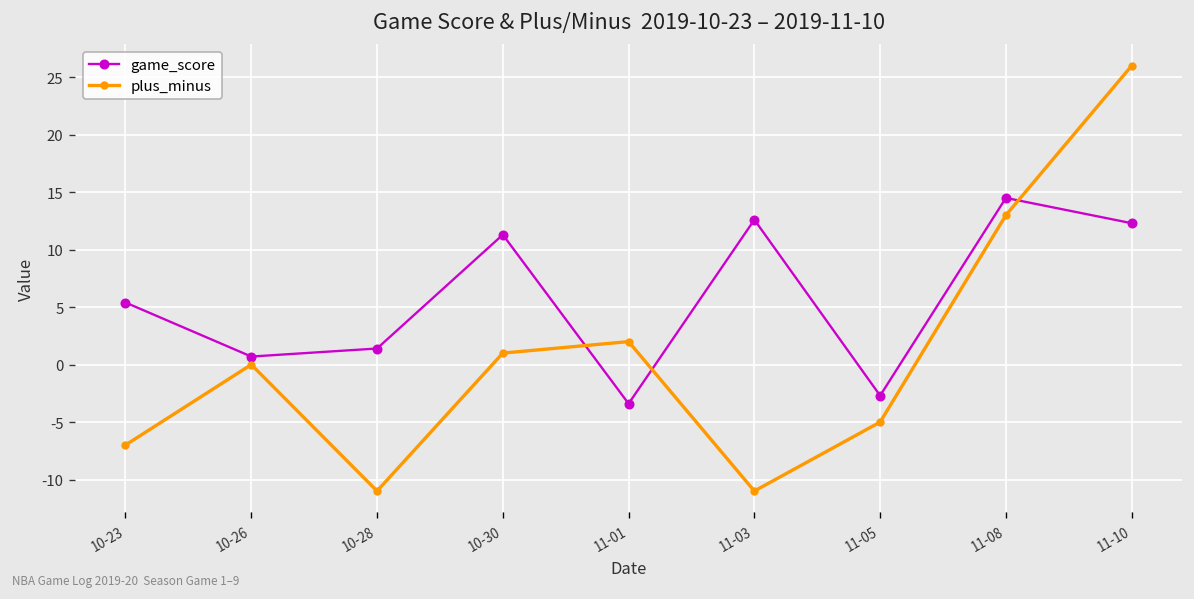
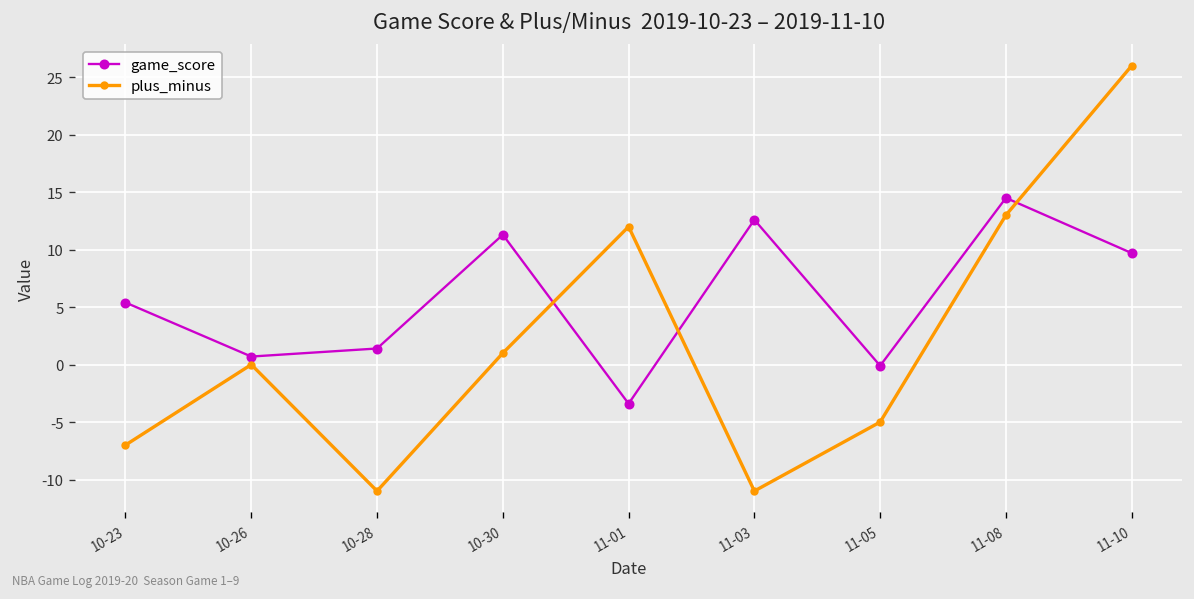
  {
    "game_score": {
      "10-23": 5,
      "10-26": 1,
      "10-28": 1,
      "10-30": 11,
      "11-01": -3,
      "11-03": 13,
-     "11-05": -3,
+     "11-05": 0,
      "11-08": 15,
-     "11-10": 12
+     "11-10": 10
    },
    "plus_minus": {
      "10-23": -7,
      "10-26": 0,
      "10-28": -11,
      "10-30": 1,
-     "11-01": 2,
+     "11-01": 12,
      "11-03": -11,
      "11-05": -5,
      "11-08": 13,
      "11-10": 26
    }
  }
